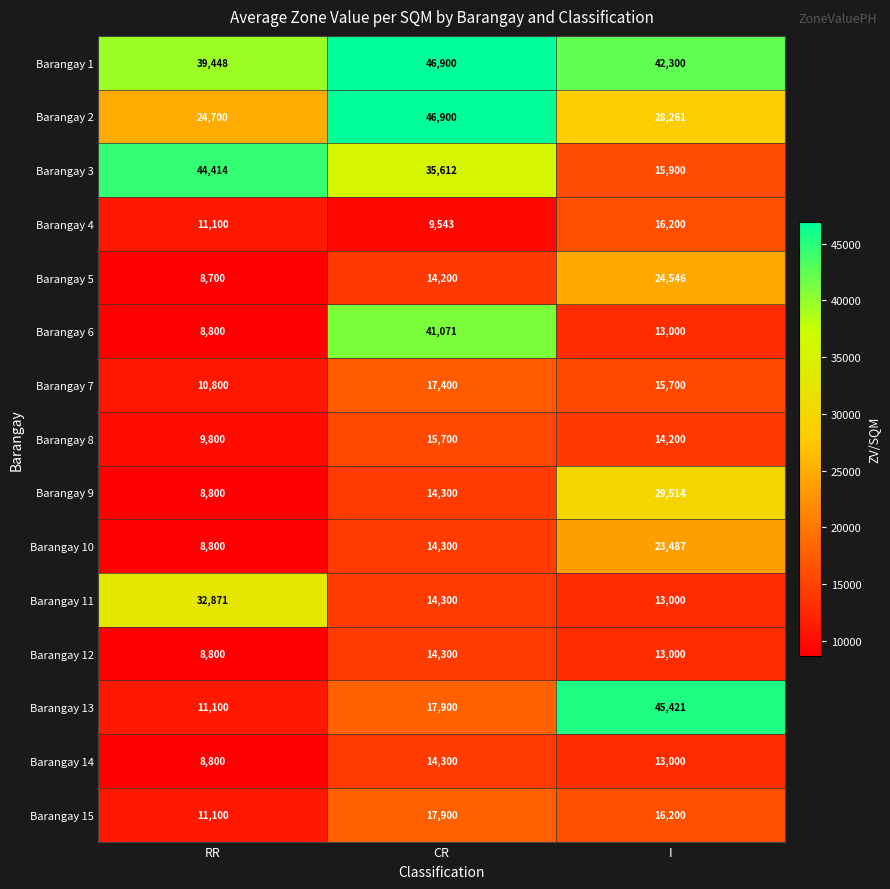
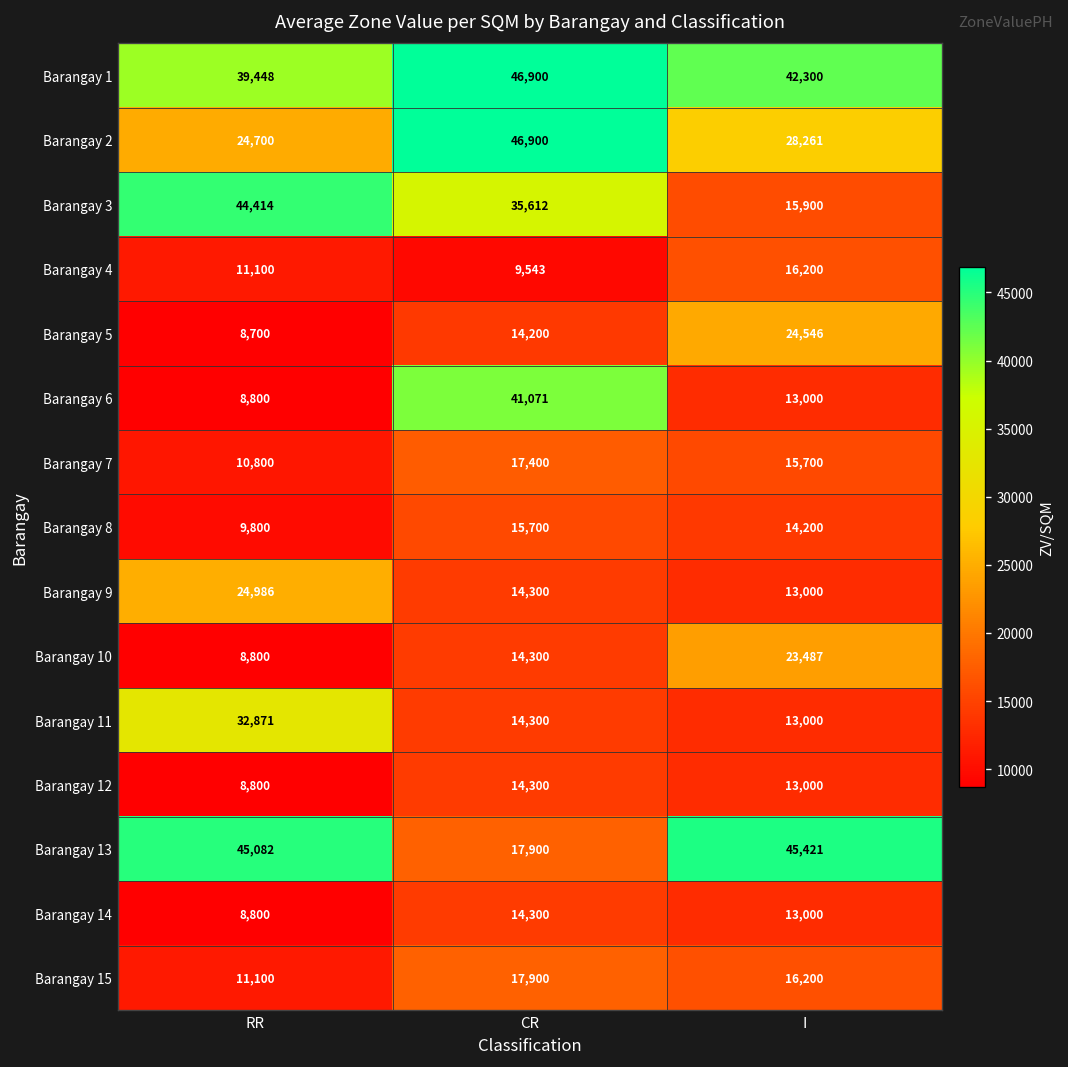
  {
    "Barangay 1": {
      "RR": "39,448",
      "CR": "46,900",
      "I": "42,300"
    },
    "Barangay 2": {
      "RR": "24,700",
      "CR": "46,900",
      "I": "28,261"
    },
    "Barangay 3": {
      "RR": "44,414",
      "CR": "35,612",
      "I": "15,900"
    },
    "Barangay 4": {
      "RR": "11,100",
      "CR": "9,543",
      "I": "16,200"
    },
    "Barangay 5": {
      "RR": "8,700",
      "CR": "14,200",
      "I": "24,546"
    },
    "Barangay 6": {
      "RR": "8,800",
      "CR": "41,071",
      "I": "13,000"
    },
    "Barangay 7": {
      "RR": "10,800",
      "CR": "17,400",
      "I": "15,700"
    },
    "Barangay 8": {
      "RR": "9,800",
      "CR": "15,700",
      "I": "14,200"
    },
    "Barangay 9": {
-     "RR": "8,800",
+     "RR": "24,986",
      "CR": "14,300",
-     "I": "29,514"
+     "I": "13,000"
    },
    "Barangay 10": {
      "RR": "8,800",
      "CR": "14,300",
      "I": "23,487"
    },
    "Barangay 11": {
      "RR": "32,871",
      "CR": "14,300",
      "I": "13,000"
    },
    "Barangay 12": {
      "RR": "8,800",
      "CR": "14,300",
      "I": "13,000"
    },
    "Barangay 13": {
-     "RR": "11,100",
+     "RR": "45,082",
      "CR": "17,900",
      "I": "45,421"
    },
    "Barangay 14": {
      "RR": "8,800",
      "CR": "14,300",
      "I": "13,000"
    },
    "Barangay 15": {
      "RR": "11,100",
      "CR": "17,900",
      "I": "16,200"
    }
  }
